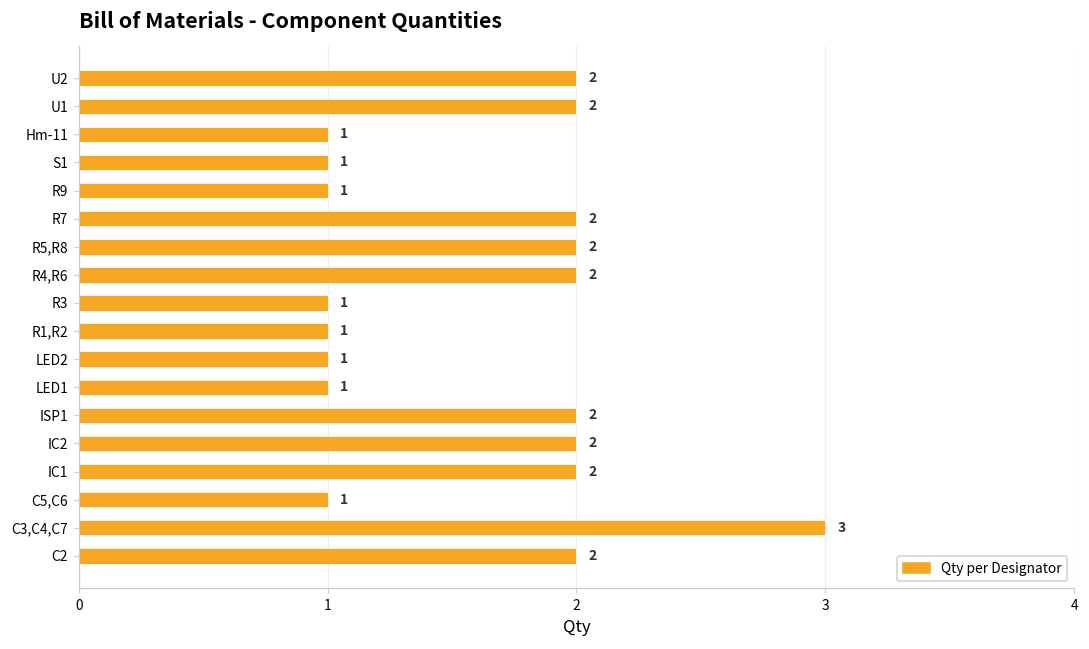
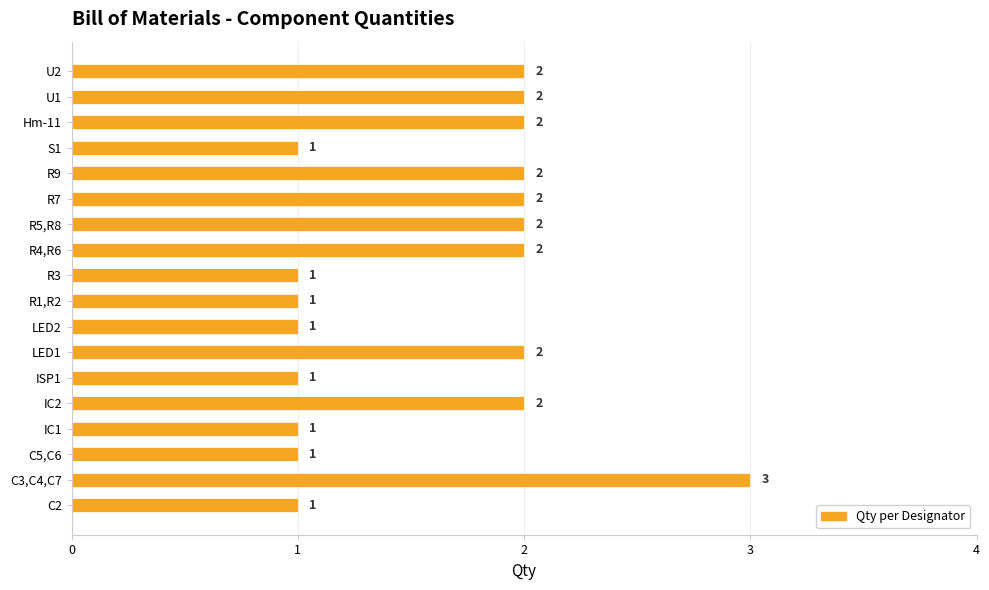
  {
    "U2": 2,
    "U1": 2,
-   "Hm-11": 1,
+   "Hm-11": 2,
    "S1": 1,
-   "R9": 1,
+   "R9": 2,
    "R7": 2,
    "R5,R8": 2,
    "R4,R6": 2,
    "R3": 1,
    "R1,R2": 1,
    "LED2": 1,
-   "LED1": 1,
-   "ISP1": 2,
+   "LED1": 2,
+   "ISP1": 1,
    "IC2": 2,
-   "IC1": 2,
+   "IC1": 1,
    "C5,C6": 1,
    "C3,C4,C7": 3,
-   "C2": 2
+   "C2": 1
  }
